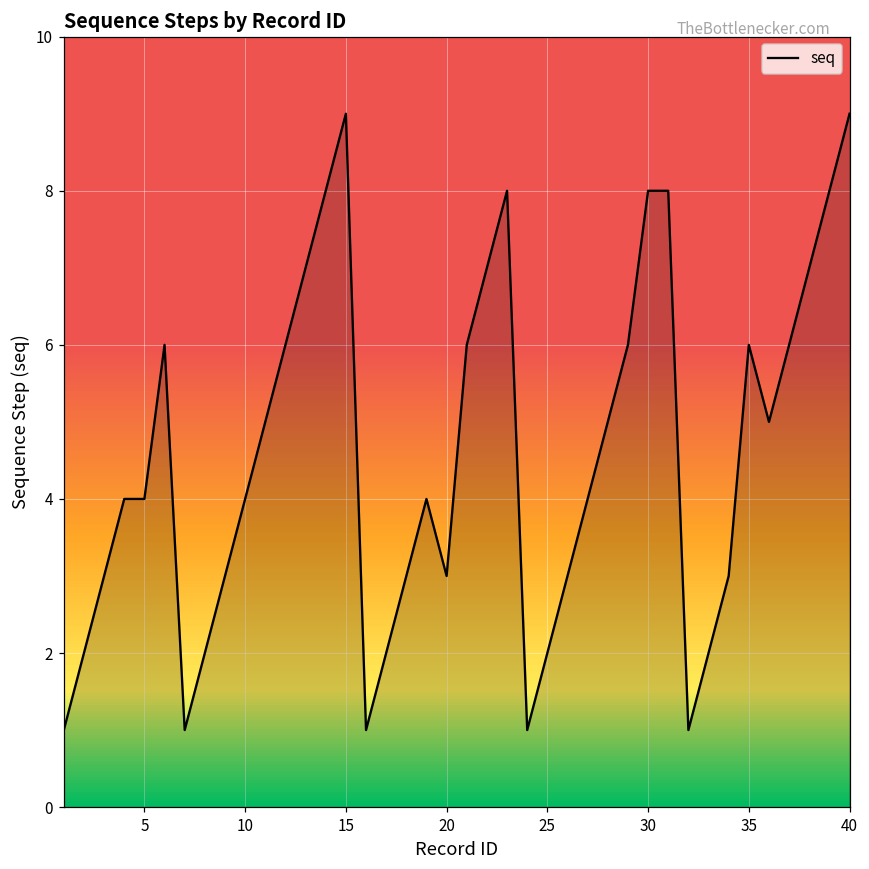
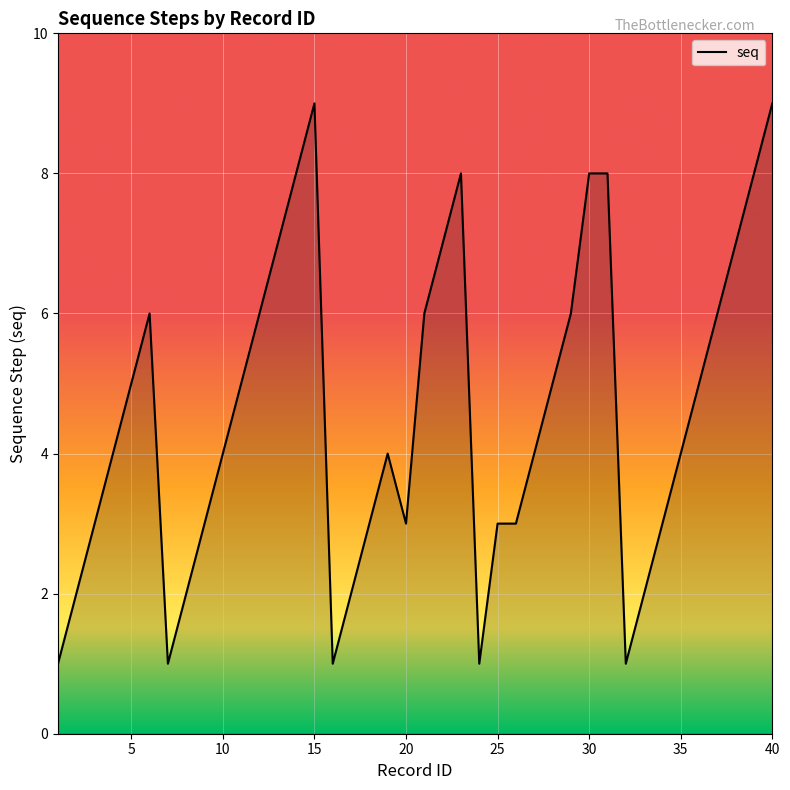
  {
-   "5": 4,
+   "5": 5,
    "10": 4,
    "15": 9,
    "20": 3,
-   "25": 2,
+   "25": 3,
    "30": 8,
-   "35": 6,
+   "35": 4,
    "40": 9
  }
